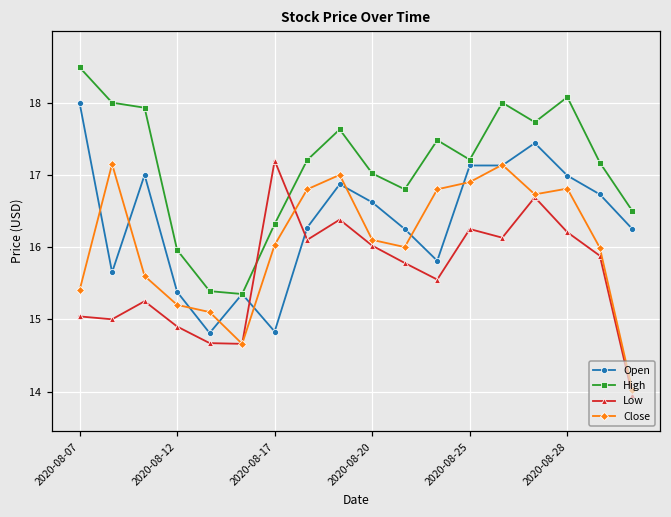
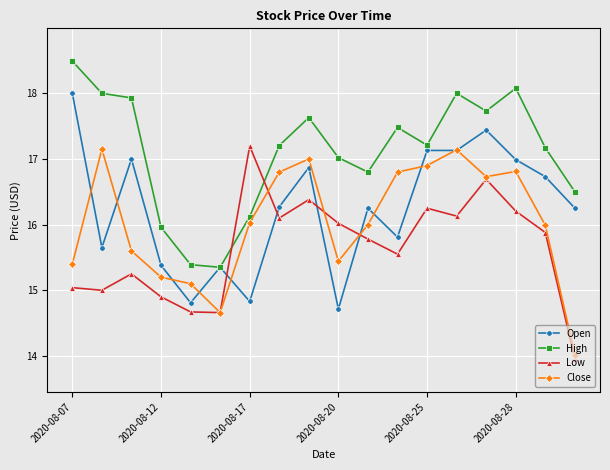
  {
    "Open": {
      "2020-08-07": 18.0,
      "2020-08-12": 15.4,
      "2020-08-17": 14.8,
-     "2020-08-20": 16.6,
+     "2020-08-20": 14.7,
      "2020-08-25": 17.1,
      "2020-08-28": 17.0
    },
    "High": {
      "2020-08-07": 18.5,
      "2020-08-12": 16.0,
-     "2020-08-17": 16.3,
+     "2020-08-17": 16.1,
      "2020-08-20": 17.0,
      "2020-08-25": 17.2,
      "2020-08-28": 18.1
    },
    "Low": {
      "2020-08-07": 15.0,
      "2020-08-12": 14.9,
      "2020-08-17": 17.2,
      "2020-08-20": 16.0,
      "2020-08-25": 16.3,
      "2020-08-28": 16.2
    },
    "Close": {
      "2020-08-07": 15.4,
      "2020-08-12": 15.2,
      "2020-08-17": 16.0,
-     "2020-08-20": 16.1,
+     "2020-08-20": 15.4,
      "2020-08-25": 16.9,
      "2020-08-28": 16.8
    }
  }
